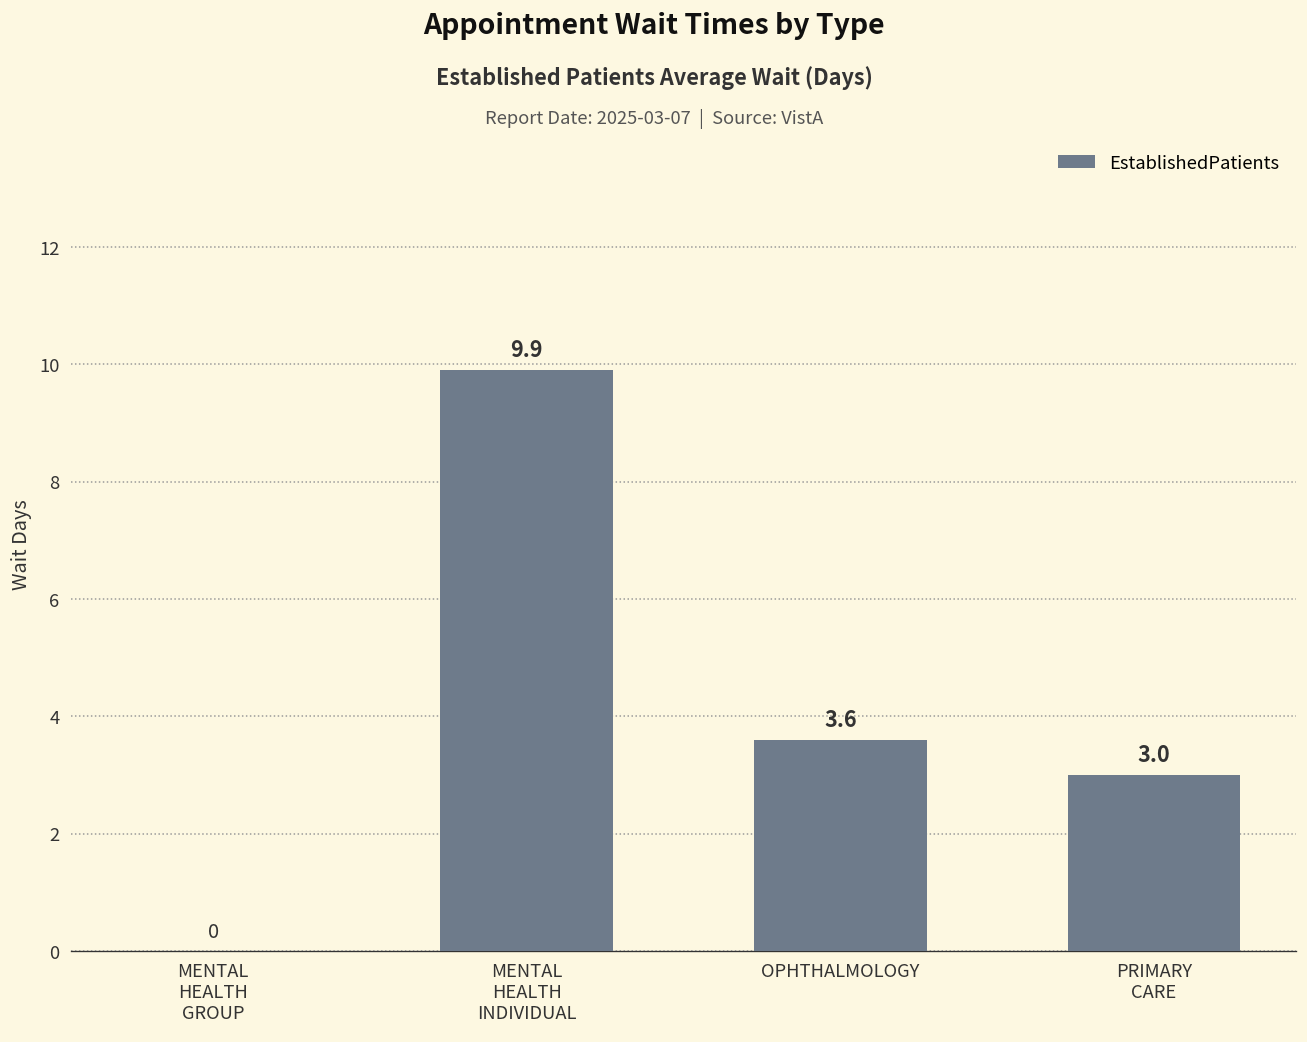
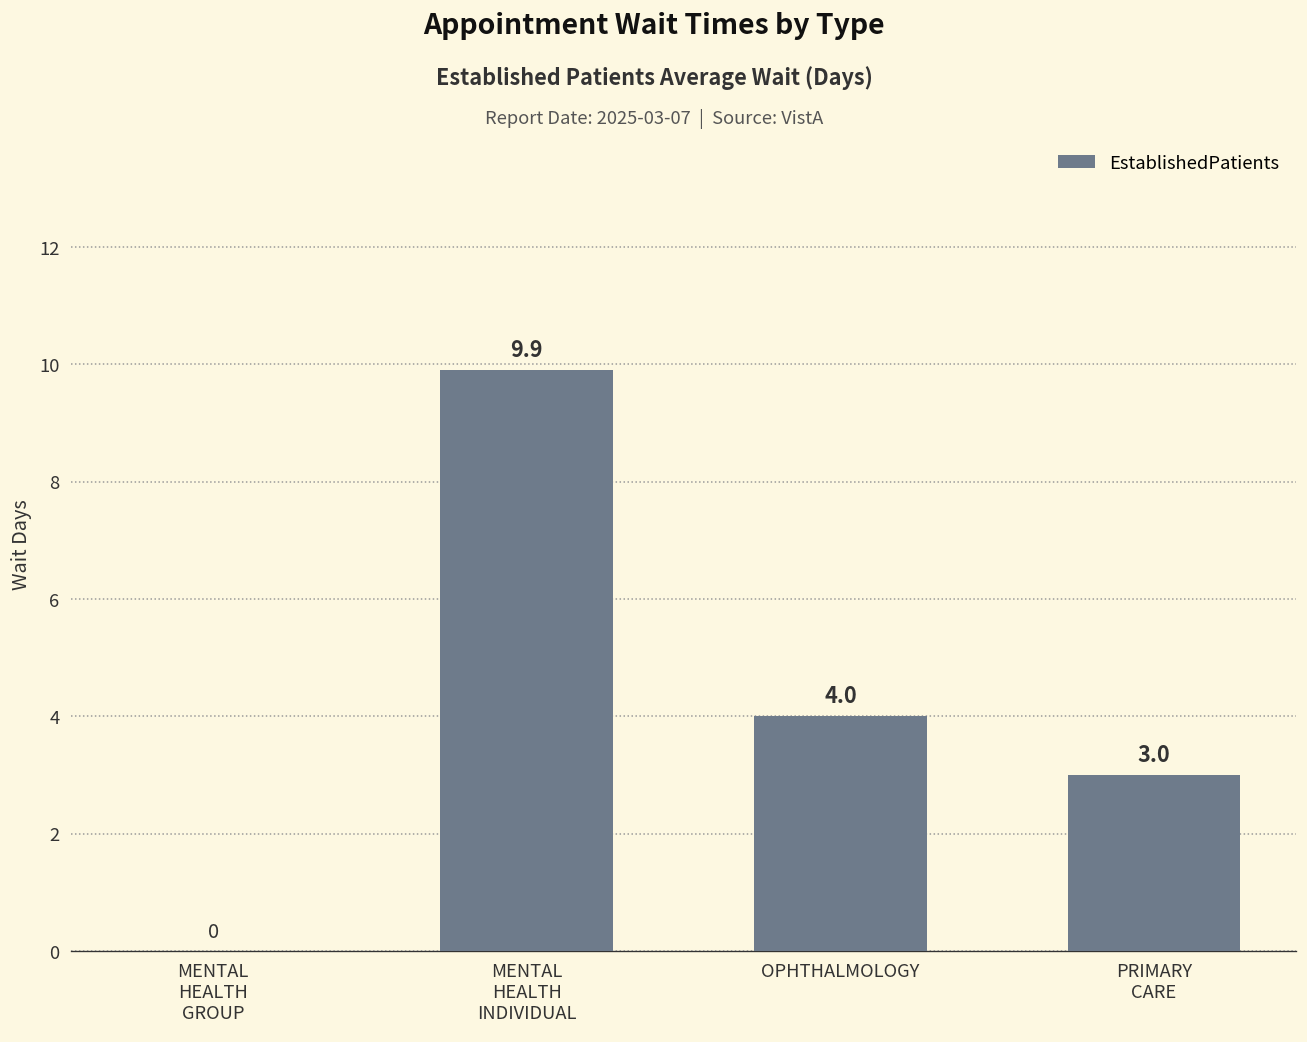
  {
    "MENTAL HEALTH GROUP": 0,
    "MENTAL HEALTH INDIVIDUAL": 9.9,
-   "OPHTHALMOLOGY": 3.6,
+   "OPHTHALMOLOGY": 4.0,
    "PRIMARY CARE": 3.0
  }
